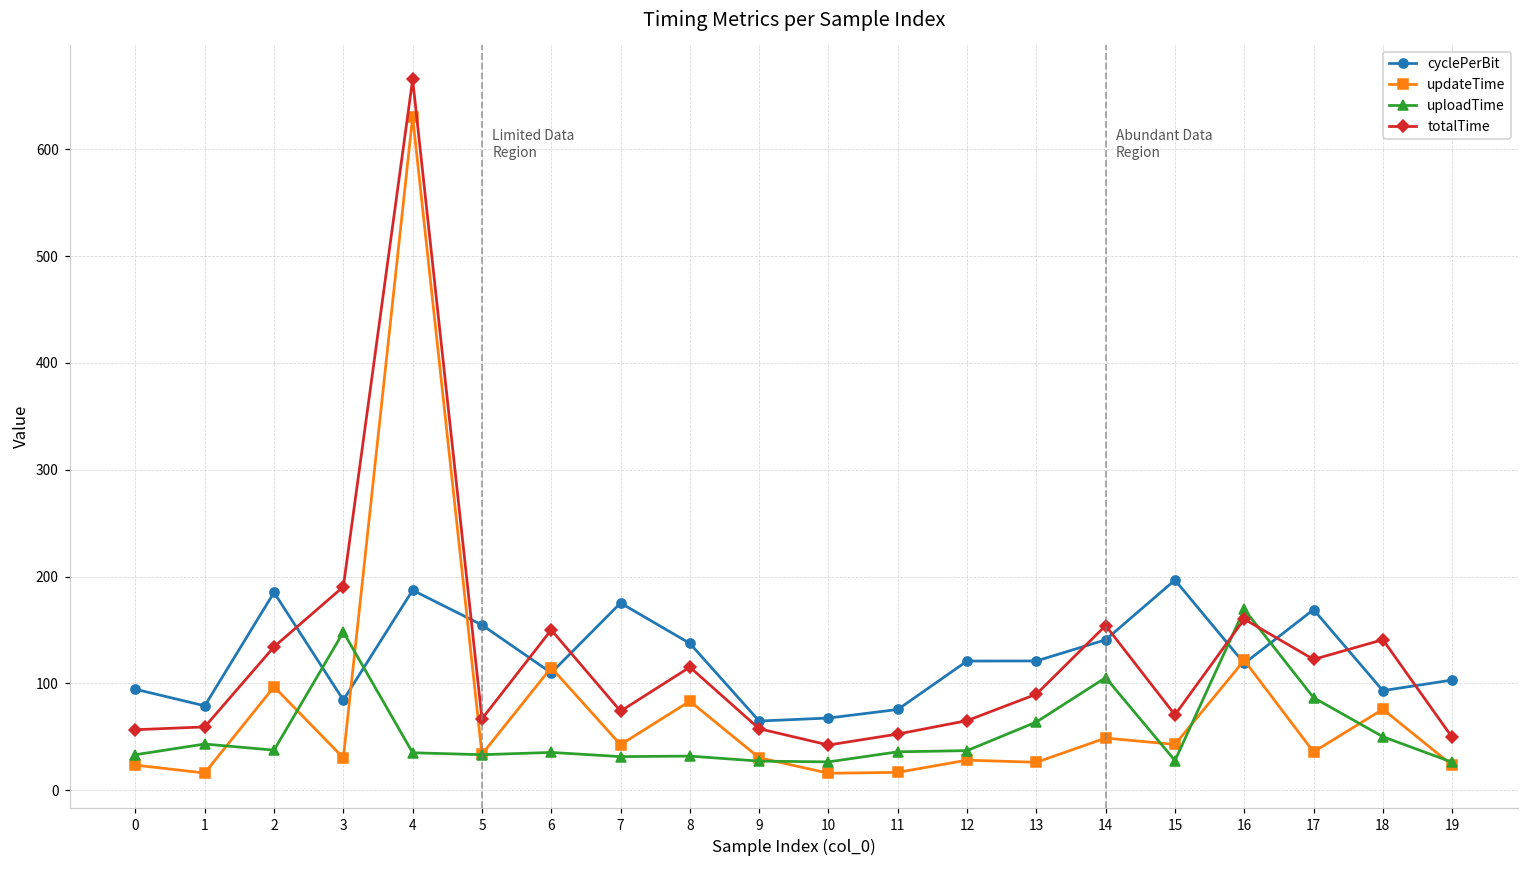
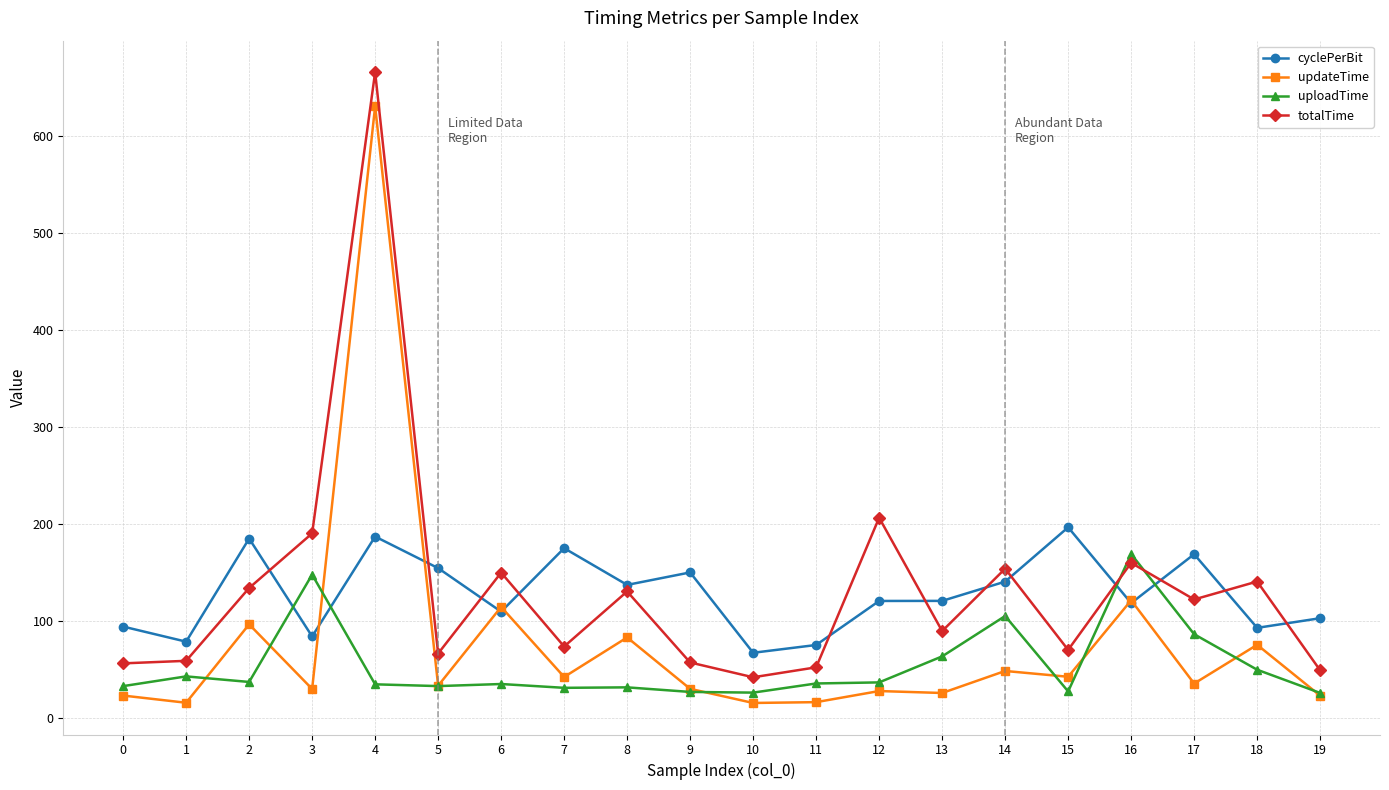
  {
    "cyclePerBit": {
      "0": 90,
      "1": 80,
      "2": 190,
      "3": 80,
      "4": 190,
      "5": 150,
      "6": 110,
      "7": 180,
      "8": 140,
-     "9": 60,
+     "9": 150,
      "10": 70,
      "11": 80,
      "12": 120,
      "13": 120,
      "14": 140,
      "15": 200,
      "16": 120,
      "17": 170,
      "18": 90,
      "19": 100
    },
    "updateTime": {
      "0": 20,
      "1": 20,
      "2": 100,
      "3": 30,
      "4": 630,
      "6": 110,
      "7": 40,
      "8": 80,
      "9": 30,
      "10": 20,
      "11": 20,
      "12": 30,
      "13": 30,
      "14": 50,
      "15": 40,
      "16": 120,
      "17": 40,
      "18": 80,
      "19": 20
    },
    "uploadTime": {
      "0": 30,
      "1": 40,
      "2": 40,
      "3": 150,
      "4": 40,
      "6": 40,
      "7": 30,
      "8": 30,
      "9": 30,
      "10": 30,
      "11": 40,
      "12": 40,
      "13": 60,
      "14": 110,
      "15": 30,
      "16": 170,
      "17": 90,
      "18": 50,
      "19": 30
    },
    "totalTime": {
      "0": 60,
      "1": 60,
      "2": 130,
      "3": 190,
      "4": 670,
      "5": 70,
      "6": 150,
      "7": 70,
-     "8": 120,
+     "8": 130,
      "9": 60,
      "10": 40,
      "11": 50,
-     "12": 70,
+     "12": 210,
      "13": 90,
      "14": 150,
      "15": 70,
      "16": 160,
      "17": 120,
      "18": 140,
      "19": 50
    }
  }
